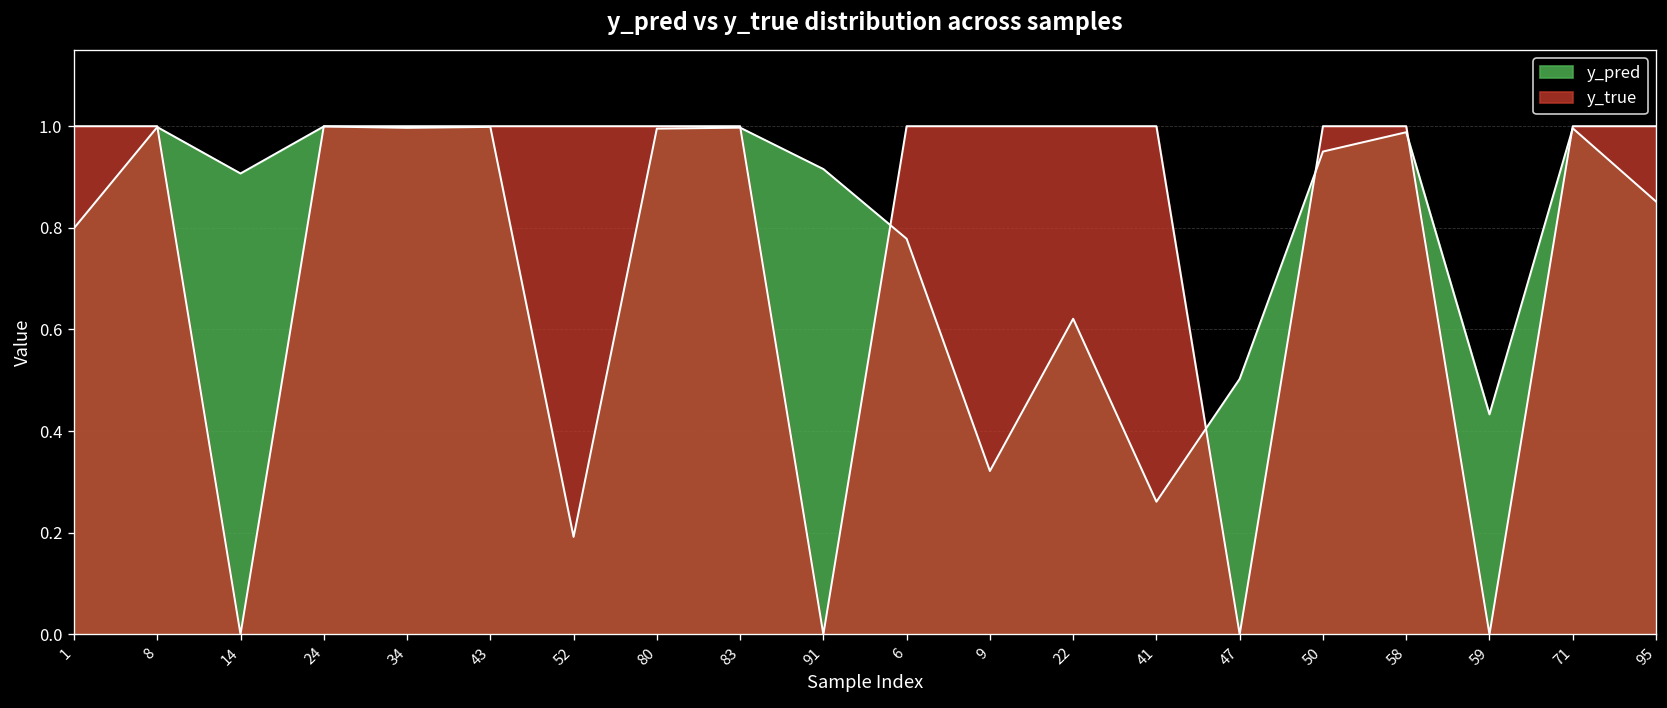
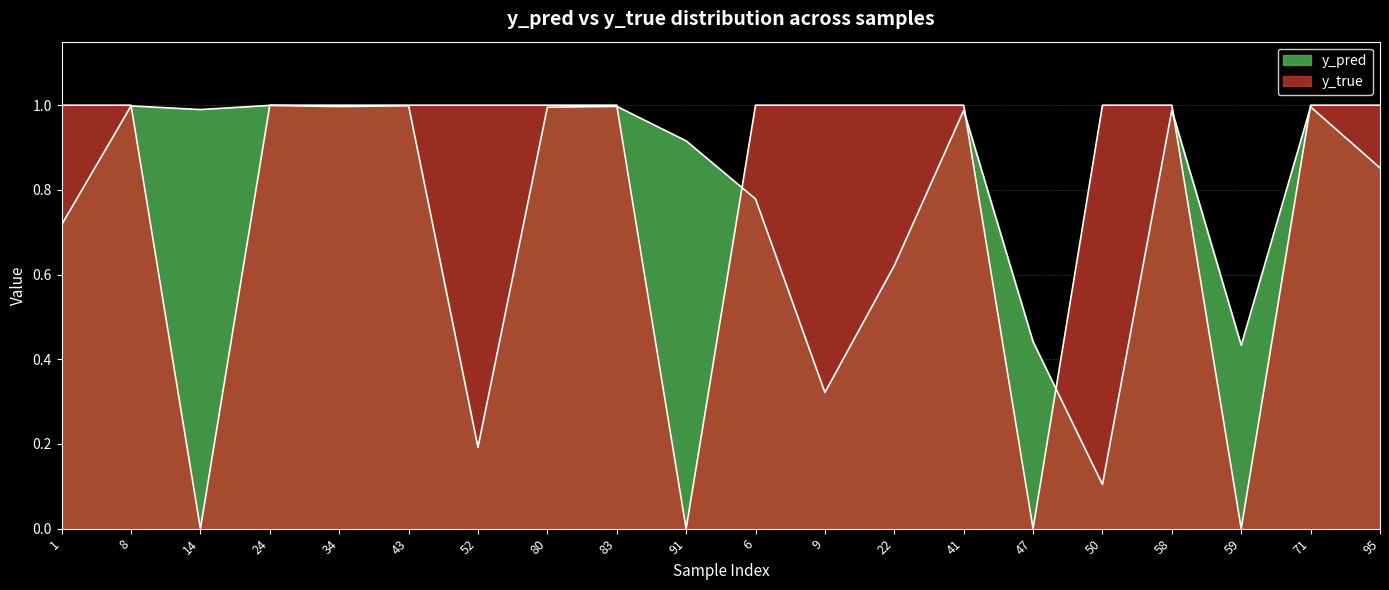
  {
    "y_pred": {
-     "1": 0.80,
-     "14": 0.91,
+     "1": 0.72,
+     "14": 0.99,
      "52": 0.19,
      "91": 0.92,
      "6": 0.78,
      "9": 0.32,
      "22": 0.62,
-     "41": 0.26,
-     "47": 0.50,
-     "50": 0.95,
+     "41": 0.99,
+     "47": 0.44,
+     "50": 0.10,
      "58": 0.99,
      "59": 0.43,
      "95": 0.85
    },
    "y_true": {
      "1": 1.00,
      "14": 0.00,
      "52": 1.00,
      "91": 0.00,
      "6": 1.00,
      "9": 1.00,
      "22": 1.00,
      "41": 1.00,
      "47": 0.00,
      "50": 1.00,
      "58": 1.00,
      "59": 0.00,
      "95": 1.00
    }
  }
